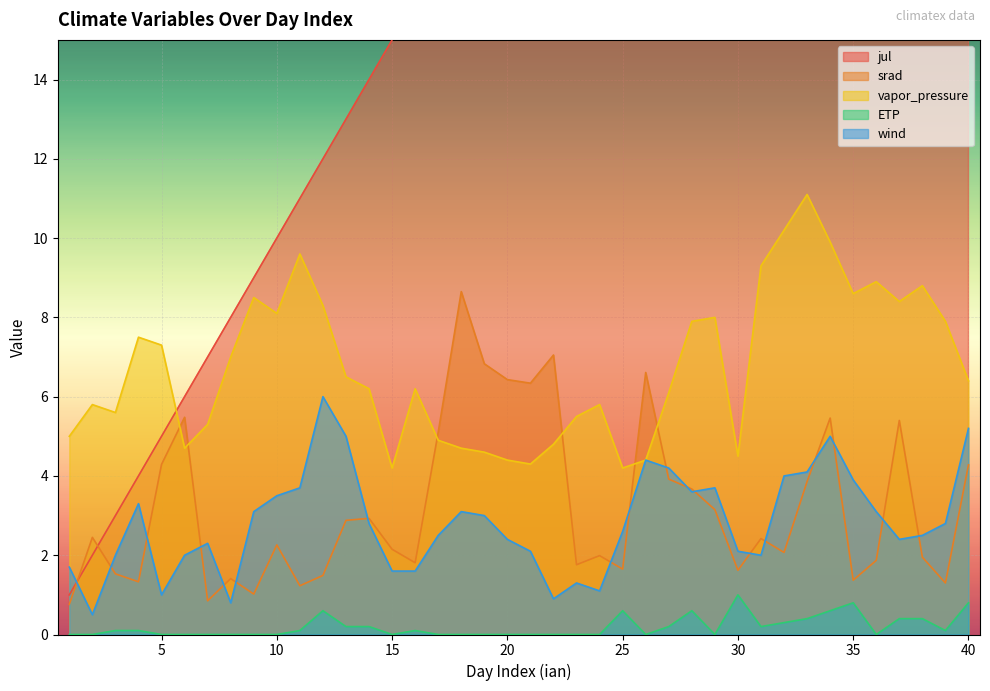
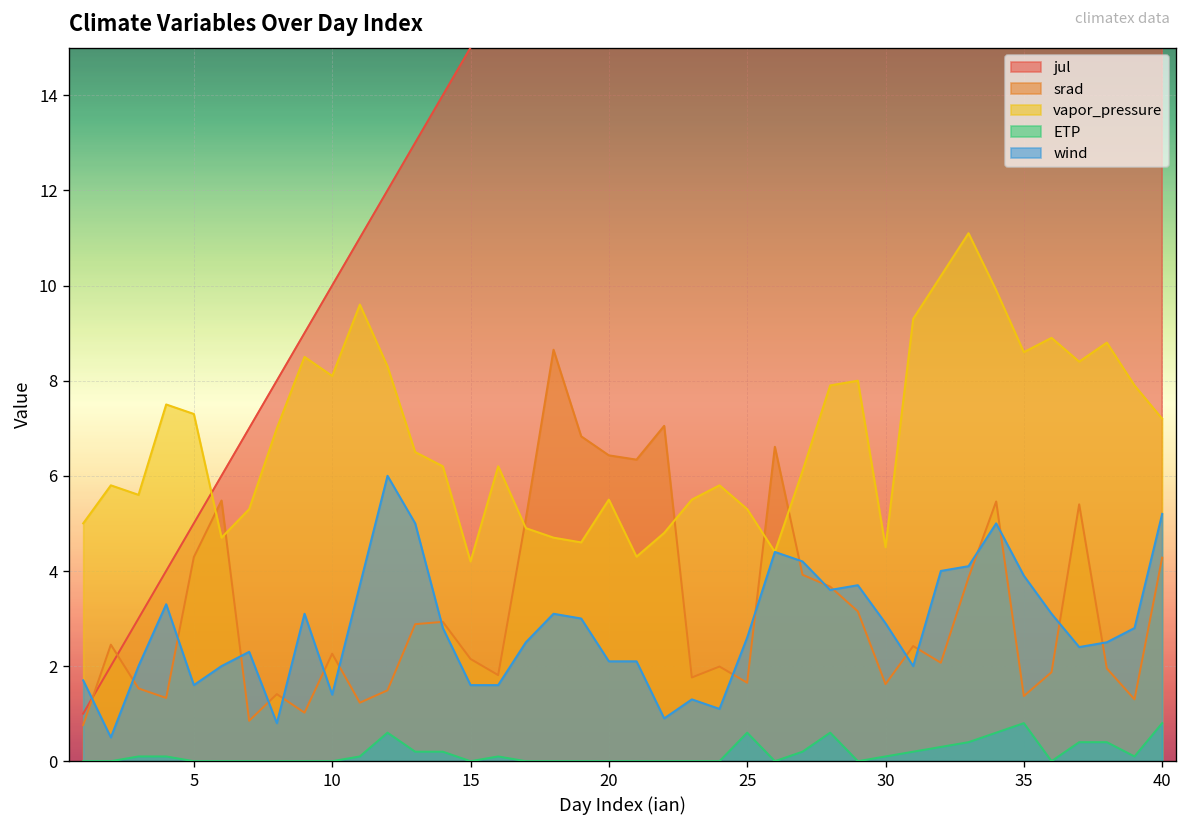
  {
    "vapor_pressure": {
      "5": 7.3,
      "10": 8.1,
      "15": 4.2,
-     "20": 4.4,
-     "25": 4.2,
+     "20": 5.5,
+     "25": 5.3,
      "30": 4.5,
      "35": 8.6,
-     "40": 6.4
+     "40": 7.2
    },
    "ETP": {
      "5": 0.0,
      "10": 0.0,
      "15": 0.0,
      "20": 0.0,
      "25": 0.6,
-     "30": 1.0,
+     "30": 0.1,
      "35": 0.8,
      "40": 0.8
    },
    "wind": {
-     "5": 1.0,
-     "10": 3.5,
+     "5": 1.6,
+     "10": 1.4,
      "15": 1.6,
-     "20": 2.4,
+     "20": 2.1,
      "25": 2.6,
-     "30": 2.1,
+     "30": 2.9,
      "35": 3.9,
      "40": 5.2
    }
  }
